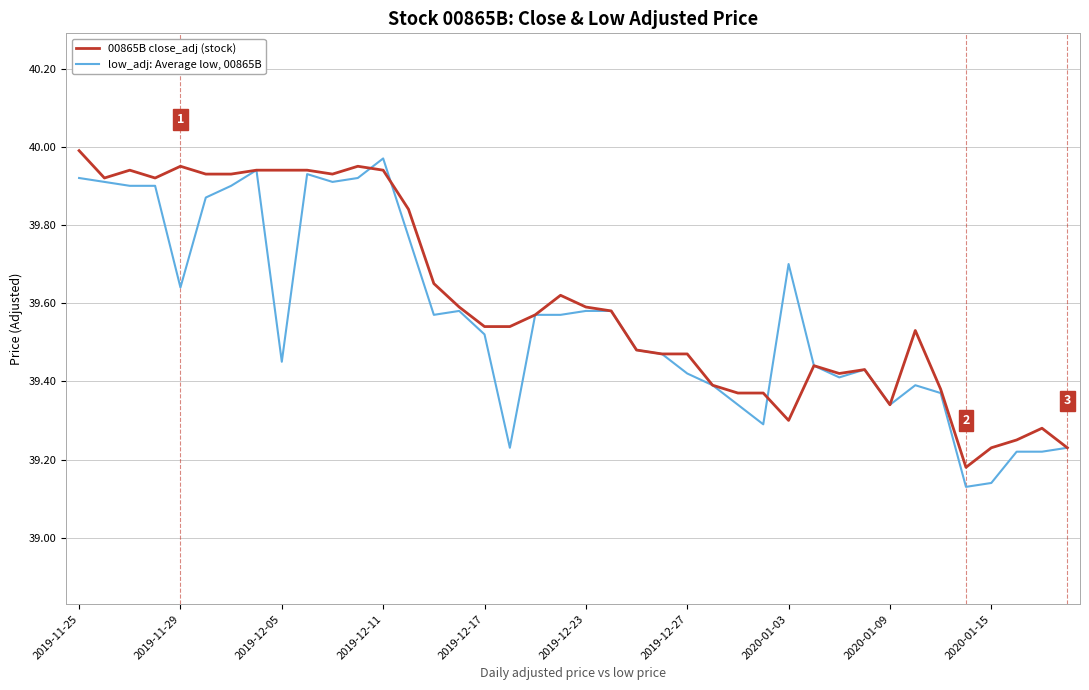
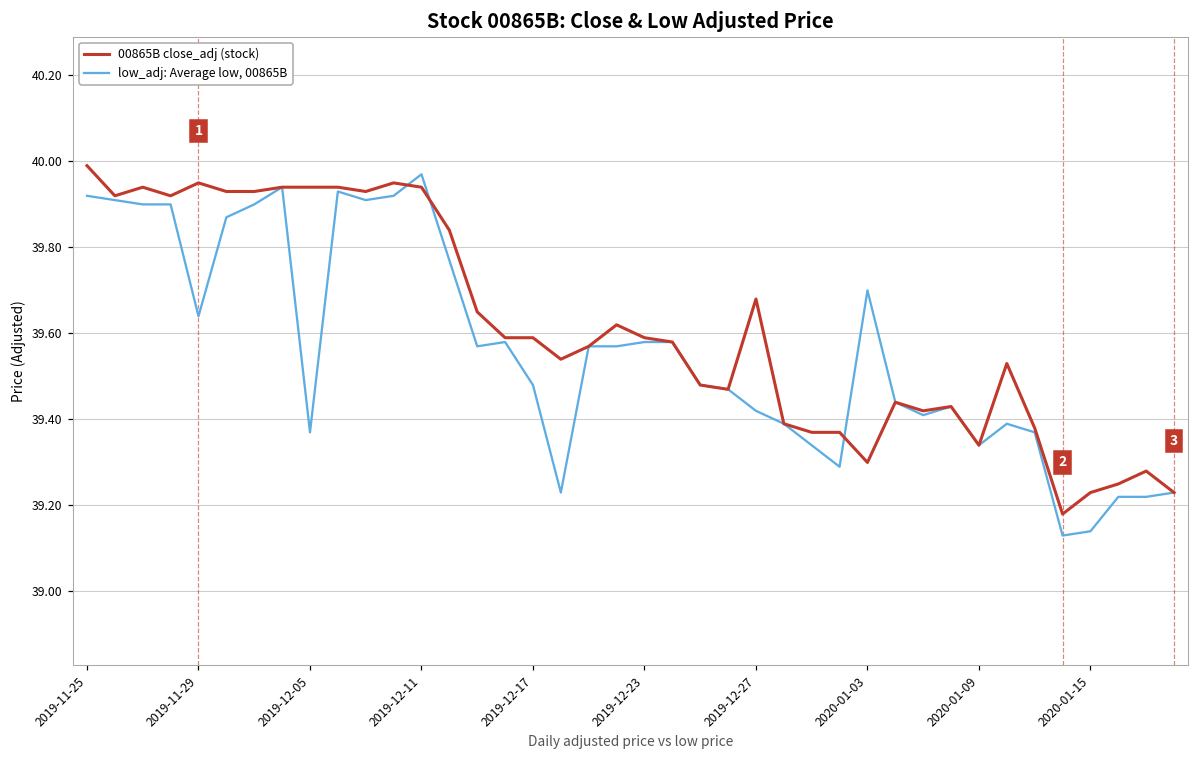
  {
    "00865B close_adj (stock)": {
      "2019-11-25": 39.99,
      "2019-11-29": 39.95,
      "2019-12-05": 39.94,
      "2019-12-11": 39.94,
-     "2019-12-17": 39.54,
+     "2019-12-17": 39.59,
      "2019-12-23": 39.59,
-     "2019-12-27": 39.47,
+     "2019-12-27": 39.68,
      "2020-01-03": 39.30,
      "2020-01-15": 39.23
    },
    "low_adj: Average low, 00865B": {
      "2019-11-25": 39.92,
      "2019-11-29": 39.64,
-     "2019-12-05": 39.45,
+     "2019-12-05": 39.37,
      "2019-12-11": 39.97,
-     "2019-12-17": 39.52,
+     "2019-12-17": 39.48,
      "2019-12-23": 39.58,
      "2019-12-27": 39.42,
      "2020-01-03": 39.70,
      "2020-01-15": 39.14
    }
  }
